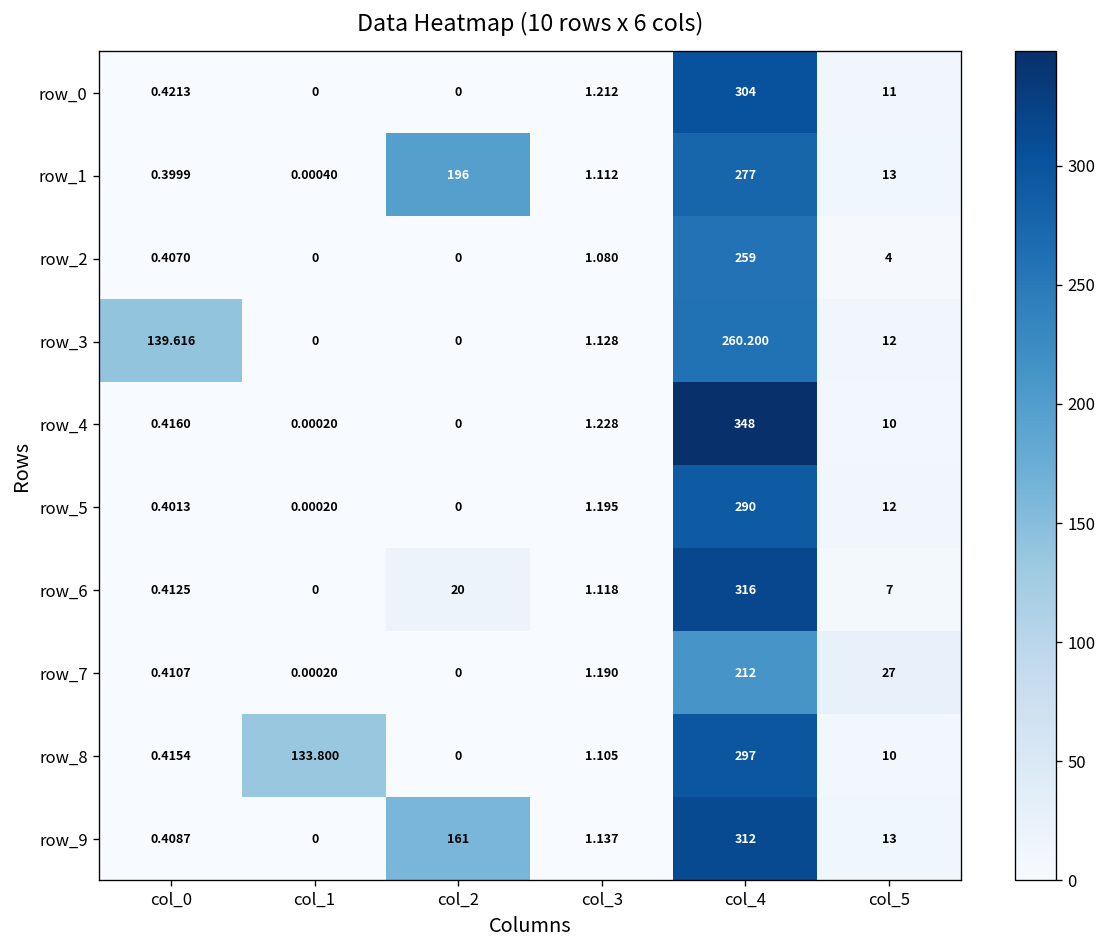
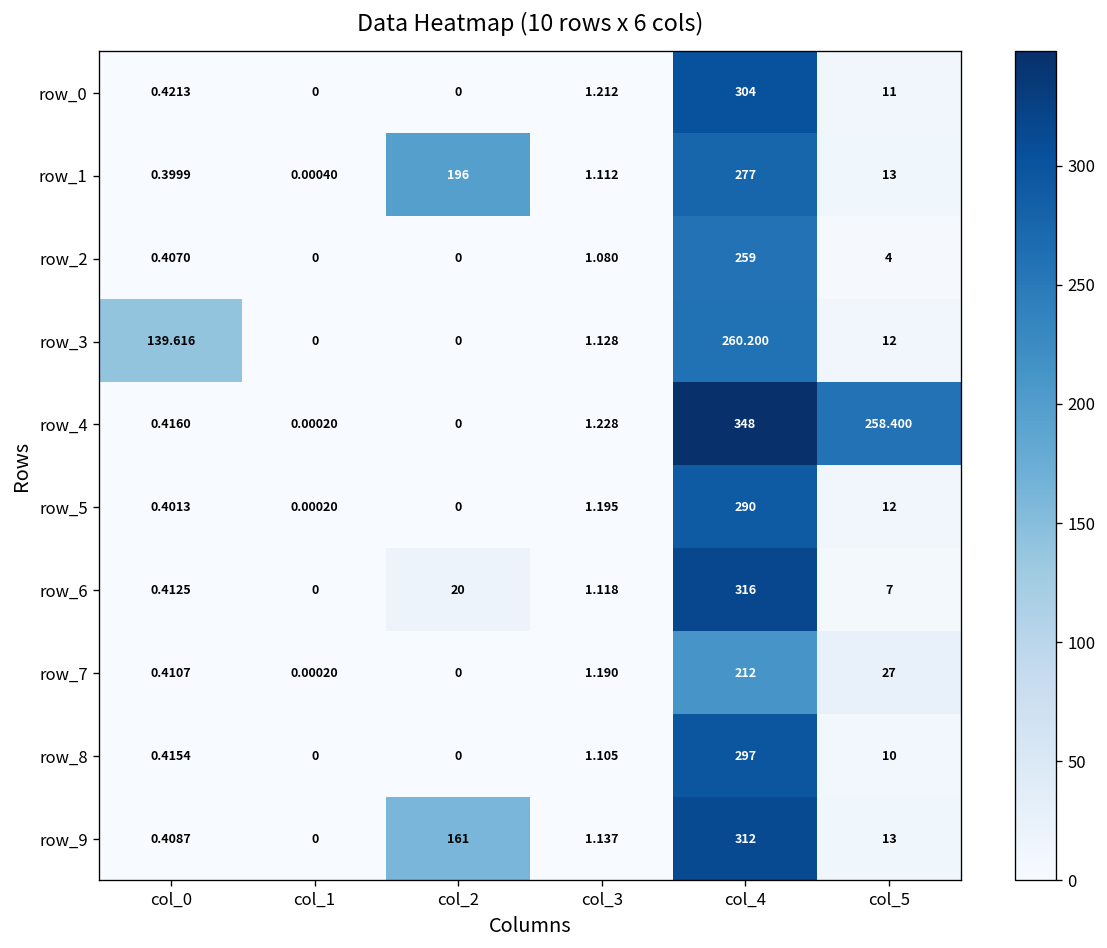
  {
    "row_0": {
      "col_0": 0.4213,
      "col_1": 0,
      "col_2": 0,
      "col_3": 1.212,
      "col_4": 304,
      "col_5": 11
    },
    "row_1": {
      "col_0": 0.3999,
      "col_1": 0.00040,
      "col_2": 196,
      "col_3": 1.112,
      "col_4": 277,
      "col_5": 13
    },
    "row_2": {
      "col_0": 0.4070,
      "col_1": 0,
      "col_2": 0,
      "col_3": 1.080,
      "col_4": 259,
      "col_5": 4
    },
    "row_3": {
      "col_0": 139.616,
      "col_1": 0,
      "col_2": 0,
      "col_3": 1.128,
      "col_4": 260.200,
      "col_5": 12
    },
    "row_4": {
      "col_0": 0.4160,
      "col_1": 0.00020,
      "col_2": 0,
      "col_3": 1.228,
      "col_4": 348,
-     "col_5": 10
+     "col_5": 258.400
    },
    "row_5": {
      "col_0": 0.4013,
      "col_1": 0.00020,
      "col_2": 0,
      "col_3": 1.195,
      "col_4": 290,
      "col_5": 12
    },
    "row_6": {
      "col_0": 0.4125,
      "col_1": 0,
      "col_2": 20,
      "col_3": 1.118,
      "col_4": 316,
      "col_5": 7
    },
    "row_7": {
      "col_0": 0.4107,
      "col_1": 0.00020,
      "col_2": 0,
      "col_3": 1.190,
      "col_4": 212,
      "col_5": 27
    },
    "row_8": {
      "col_0": 0.4154,
-     "col_1": 133.800,
+     "col_1": 0,
      "col_2": 0,
      "col_3": 1.105,
      "col_4": 297,
      "col_5": 10
    },
    "row_9": {
      "col_0": 0.4087,
      "col_1": 0,
      "col_2": 161,
      "col_3": 1.137,
      "col_4": 312,
      "col_5": 13
    }
  }
